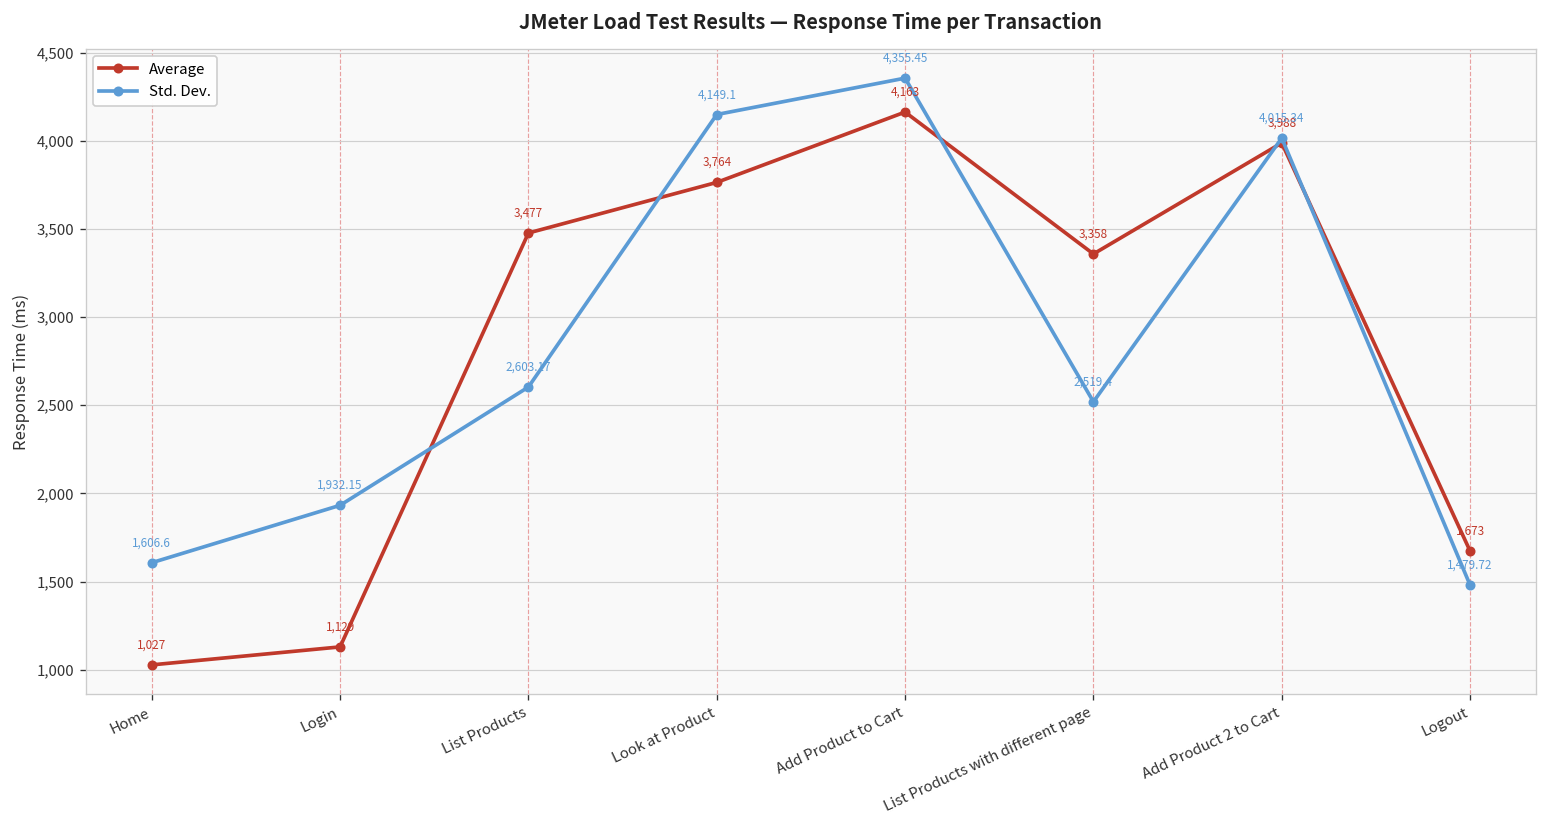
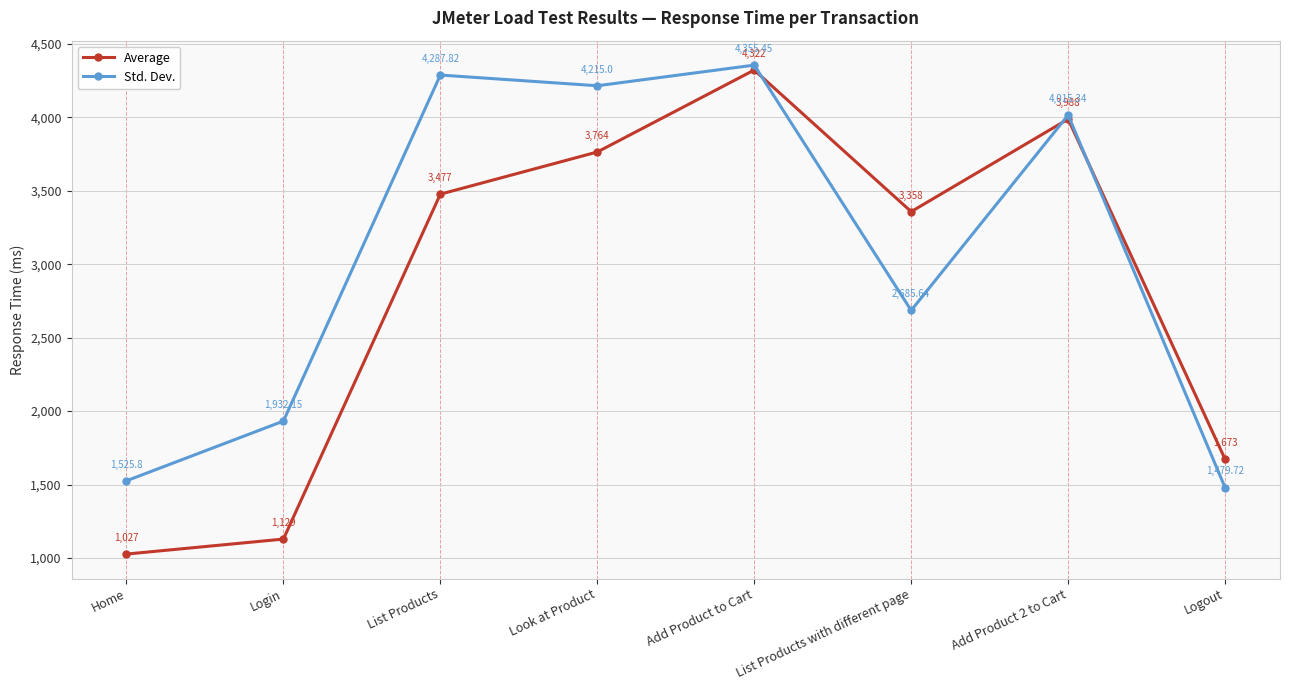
  {
    "Average": {
      "Home": "1,027",
      "Login": "1,129",
      "List Products": "3,477",
      "Look at Product": "3,764",
-     "Add Product to Cart": "4,163",
+     "Add Product to Cart": "4,322",
      "List Products with different page": "3,358",
      "Logout": "1,673"
    },
    "Std. Dev.": {
-     "Home": "1,606.6",
+     "Home": "1,525.8",
      "Login": "1,932.15",
-     "List Products": "2,603.17",
-     "Look at Product": "4,149.1",
+     "List Products": "4,287.82",
+     "Look at Product": "4,215.0",
      "Add Product to Cart": "4,355.45",
-     "List Products with different page": "2,519.4",
+     "List Products with different page": "2,685.64",
      "Logout": "1,479.72"
    }
  }
